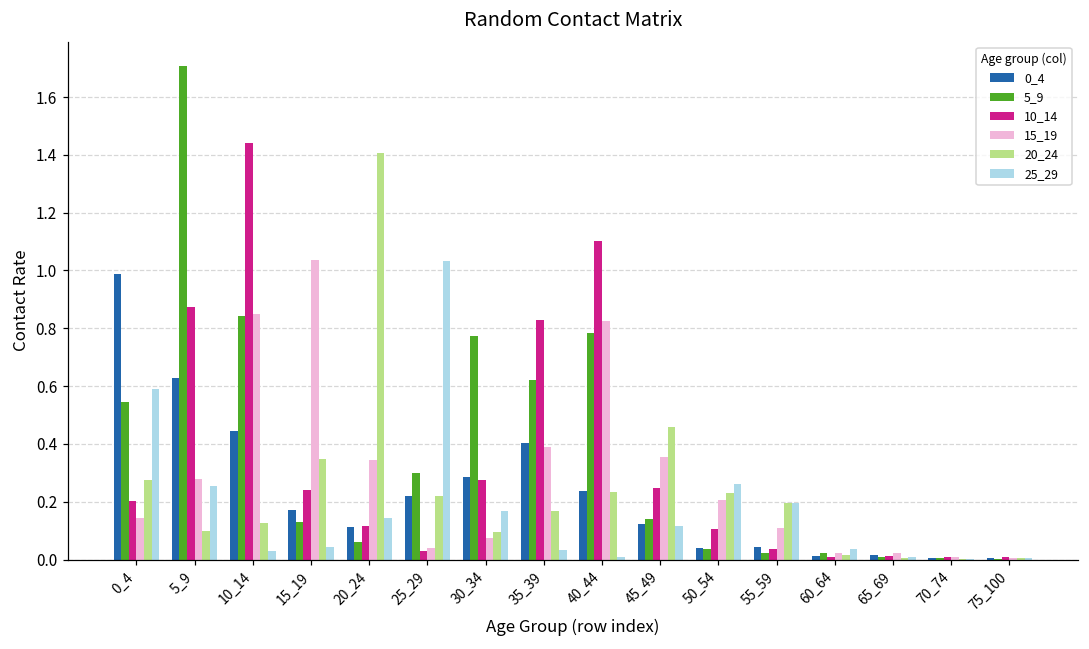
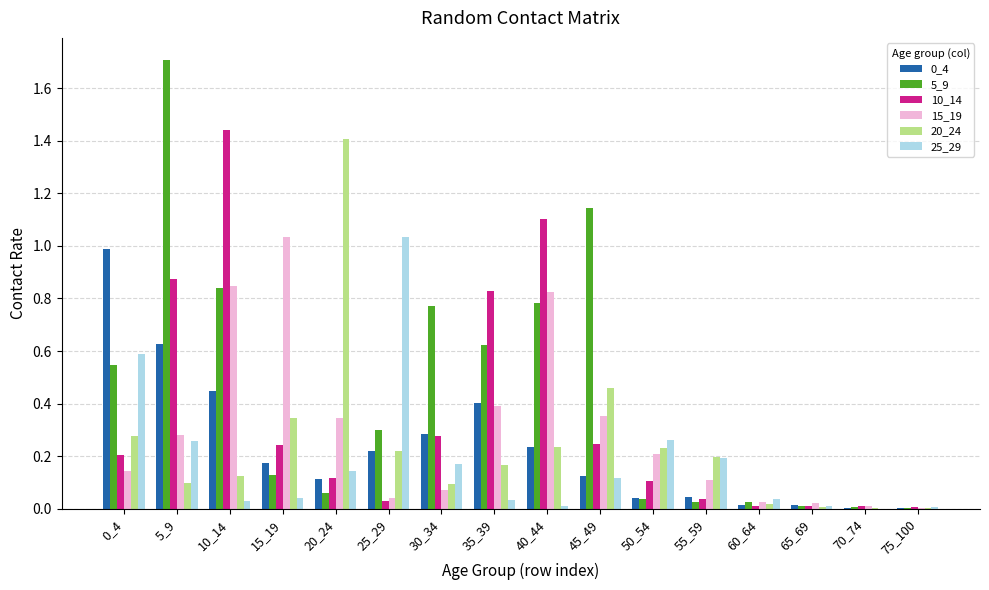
  {
    "0_4": {
      "0_4": 0.99,
      "5_9": 0.63,
      "10_14": 0.45,
      "15_19": 0.17,
      "20_24": 0.11,
      "25_29": 0.22,
      "30_34": 0.29,
      "35_39": 0.40,
      "40_44": 0.24,
      "45_49": 0.12,
      "50_54": 0.04,
      "55_59": 0.04,
      "60_64": 0.01,
      "65_69": 0.02
    },
    "5_9": {
      "0_4": 0.55,
      "5_9": 1.71,
      "10_14": 0.84,
      "15_19": 0.13,
      "20_24": 0.06,
      "25_29": 0.30,
      "30_34": 0.77,
      "35_39": 0.62,
      "40_44": 0.78,
-     "45_49": 0.14,
+     "45_49": 1.15,
      "50_54": 0.04,
      "55_59": 0.02,
      "60_64": 0.02
    },
    "10_14": {
      "0_4": 0.20,
      "5_9": 0.87,
      "10_14": 1.44,
      "15_19": 0.24,
      "20_24": 0.12,
      "25_29": 0.03,
      "30_34": 0.27,
      "35_39": 0.83,
      "40_44": 1.10,
      "45_49": 0.25,
      "50_54": 0.10,
      "55_59": 0.04,
      "65_69": 0.01
    },
    "15_19": {
      "0_4": 0.14,
      "5_9": 0.28,
      "10_14": 0.85,
      "15_19": 1.04,
      "20_24": 0.34,
      "25_29": 0.04,
      "30_34": 0.07,
      "35_39": 0.39,
      "40_44": 0.82,
      "45_49": 0.35,
      "50_54": 0.21,
      "55_59": 0.11,
      "60_64": 0.02,
      "65_69": 0.02,
      "70_74": 0.01
    },
    "20_24": {
      "0_4": 0.28,
      "5_9": 0.10,
      "10_14": 0.13,
      "15_19": 0.35,
      "20_24": 1.41,
      "25_29": 0.22,
      "30_34": 0.10,
      "35_39": 0.17,
      "40_44": 0.23,
      "45_49": 0.46,
      "50_54": 0.23,
      "55_59": 0.20,
      "60_64": 0.02
    },
    "25_29": {
      "0_4": 0.59,
      "5_9": 0.26,
      "10_14": 0.03,
      "15_19": 0.04,
      "20_24": 0.14,
      "25_29": 1.03,
      "30_34": 0.17,
      "35_39": 0.03,
      "40_44": 0.01,
      "45_49": 0.12,
      "50_54": 0.26,
      "55_59": 0.19,
      "60_64": 0.04
    }
  }
